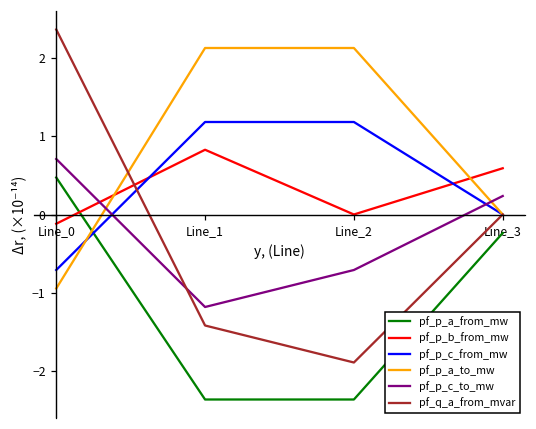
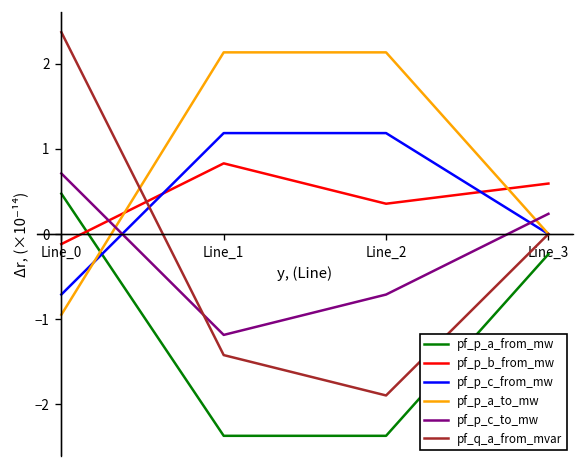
  {
    "pf_p_a_from_mw": {
      "Line_0": 0.5,
      "Line_1": -2.4,
      "Line_2": -2.4,
      "Line_3": -0.2
    },
    "pf_p_b_from_mw": {
      "Line_0": -0.1,
      "Line_1": 0.8,
-     "Line_2": 0.0,
+     "Line_2": 0.4,
      "Line_3": 0.6
    },
    "pf_p_c_from_mw": {
      "Line_0": -0.7,
      "Line_1": 1.2,
      "Line_2": 1.2
    },
    "pf_p_a_to_mw": {
      "Line_0": -0.9,
      "Line_1": 2.1,
      "Line_2": 2.1
    },
    "pf_p_c_to_mw": {
      "Line_0": 0.7,
      "Line_1": -1.2,
      "Line_2": -0.7,
      "Line_3": 0.2
    },
    "pf_q_a_from_mvar": {
      "Line_0": 2.4,
      "Line_1": -1.4,
      "Line_2": -1.9
    }
  }
